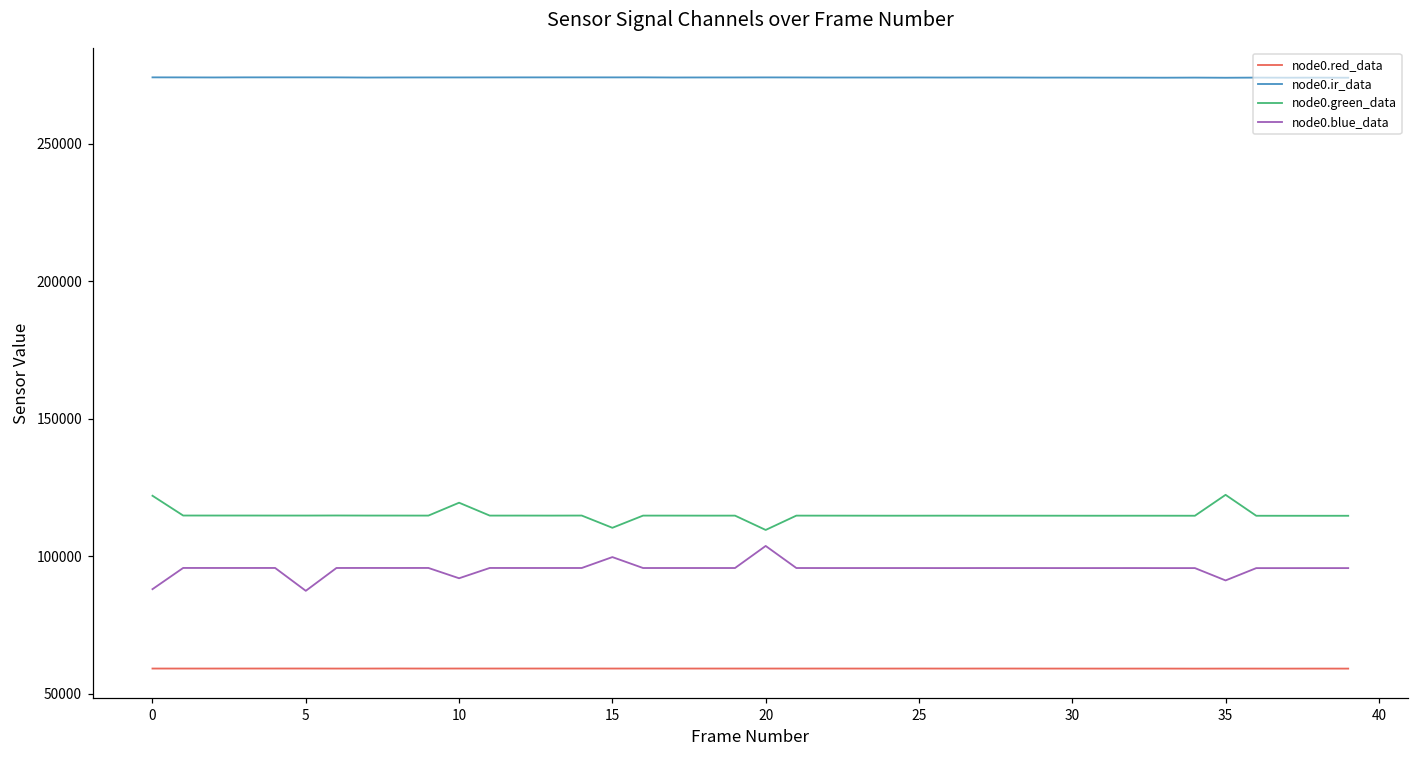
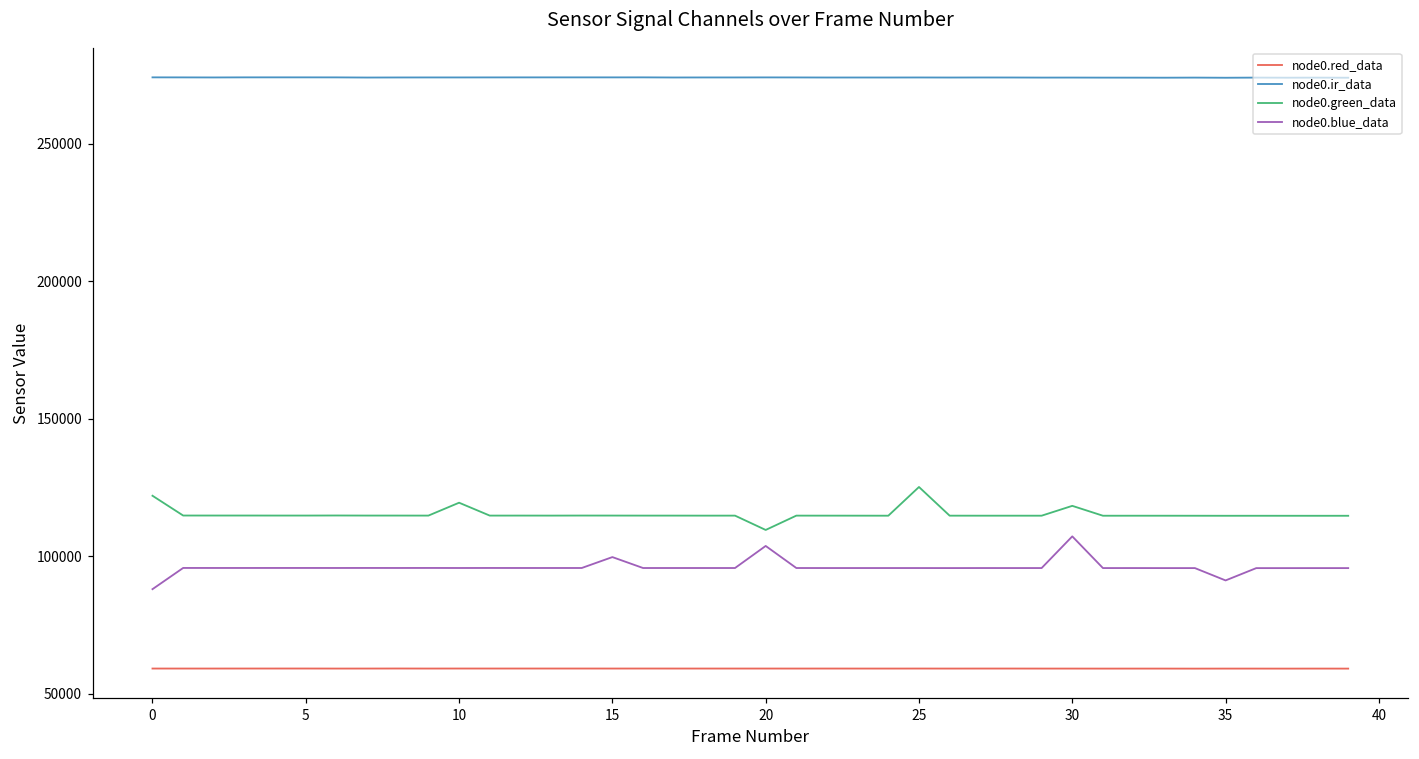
  {
    "node0.red_data": {
      "0": 59000,
      "5": 59000,
      "10": 59000,
      "15": 59000,
      "20": 59000,
      "25": 59000,
      "30": 59000,
      "35": 59000
    },
    "node0.ir_data": {
      "0": 274000,
      "5": 274000,
      "10": 274000,
      "15": 274000,
      "20": 274000,
      "25": 274000,
      "30": 274000,
      "35": 274000
    },
    "node0.green_data": {
      "0": 122000,
      "5": 115000,
      "10": 119000,
-     "15": 110000,
+     "15": 115000,
      "20": 110000,
-     "25": 115000,
-     "30": 115000,
-     "35": 122000
+     "25": 125000,
+     "30": 118000,
+     "35": 115000
    },
    "node0.blue_data": {
      "0": 88000,
-     "5": 87000,
-     "10": 92000,
+     "5": 96000,
+     "10": 96000,
      "15": 100000,
      "20": 104000,
      "25": 96000,
-     "30": 96000,
+     "30": 107000,
      "35": 91000
    }
  }
